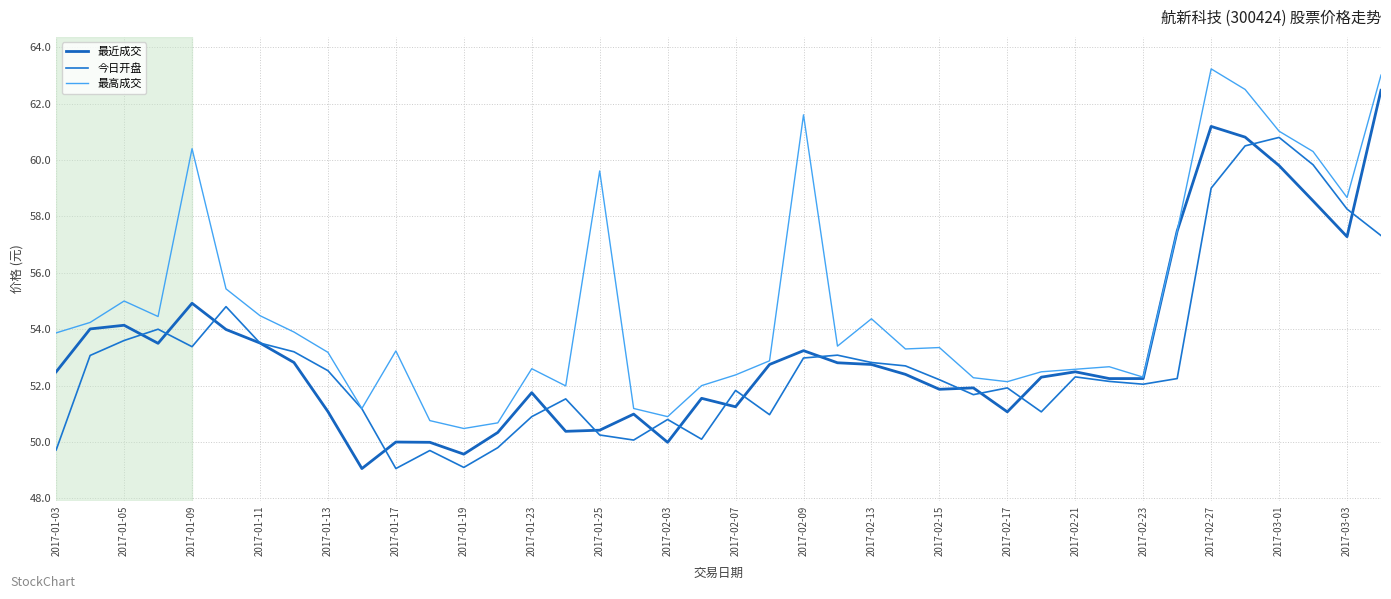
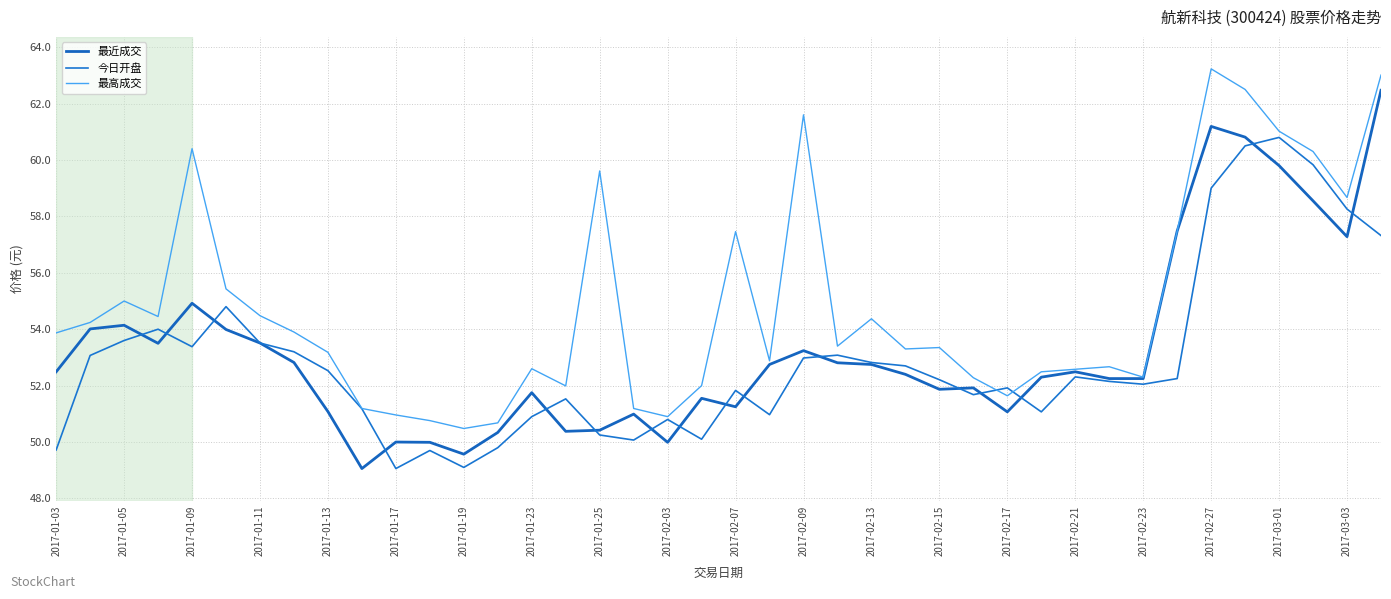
  {
    "最高成交": {
      "2017-01-03": 53.9,
      "2017-01-05": 55.0,
      "2017-01-09": 60.4,
      "2017-01-11": 54.5,
      "2017-01-13": 53.2,
-     "2017-01-17": 53.2,
+     "2017-01-17": 51.0,
      "2017-01-19": 50.5,
      "2017-01-23": 52.6,
      "2017-01-25": 59.6,
      "2017-02-03": 50.9,
-     "2017-02-07": 52.4,
+     "2017-02-07": 57.5,
      "2017-02-09": 61.6,
      "2017-02-13": 54.4,
      "2017-02-15": 53.4,
-     "2017-02-17": 52.1,
+     "2017-02-17": 51.6,
      "2017-02-27": 63.2,
      "2017-03-01": 61.0,
      "2017-03-03": 58.7
    }
  }
